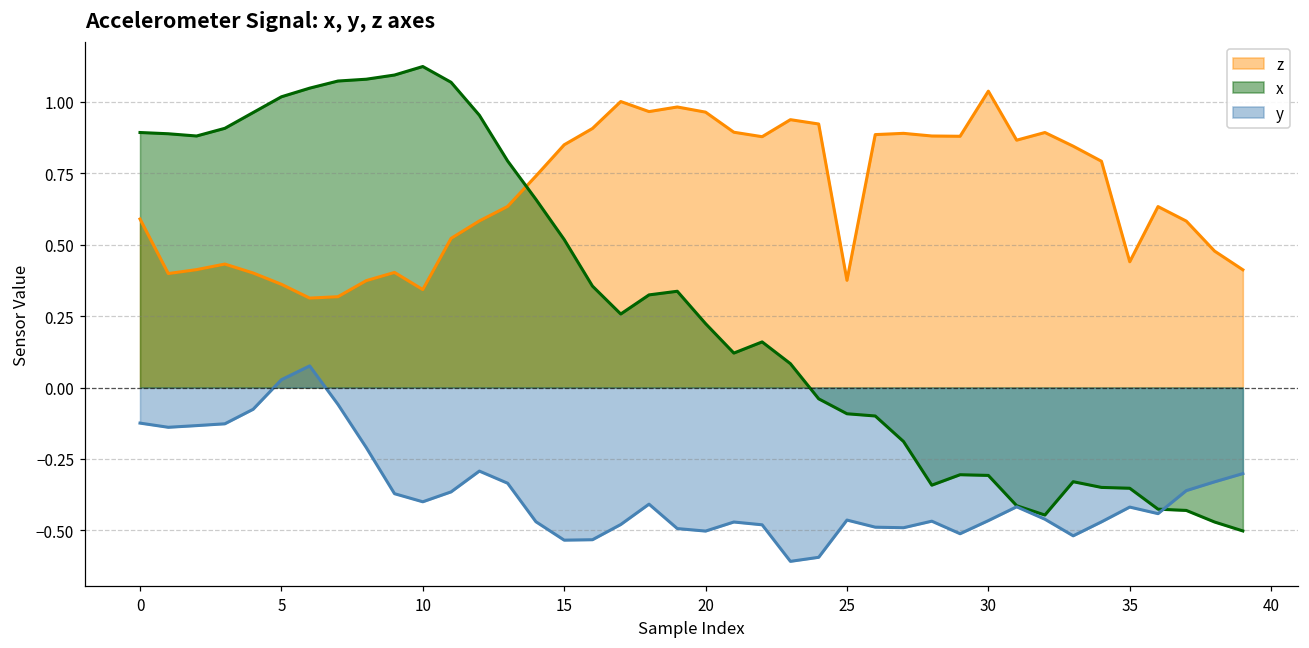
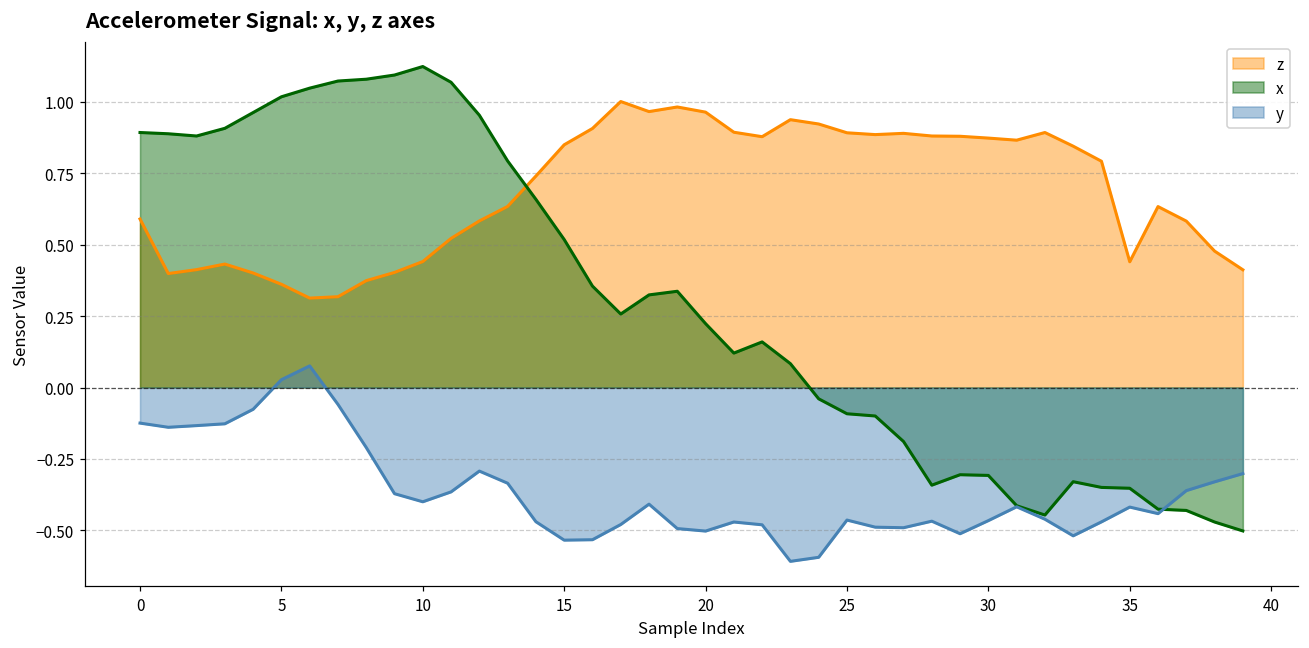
  {
    "z": {
      "0": 0.59,
      "5": 0.36,
-     "10": 0.34,
+     "10": 0.44,
      "15": 0.85,
      "20": 0.96,
-     "25": 0.38,
-     "30": 1.04,
+     "25": 0.89,
+     "30": 0.87,
      "35": 0.44
    }
  }
